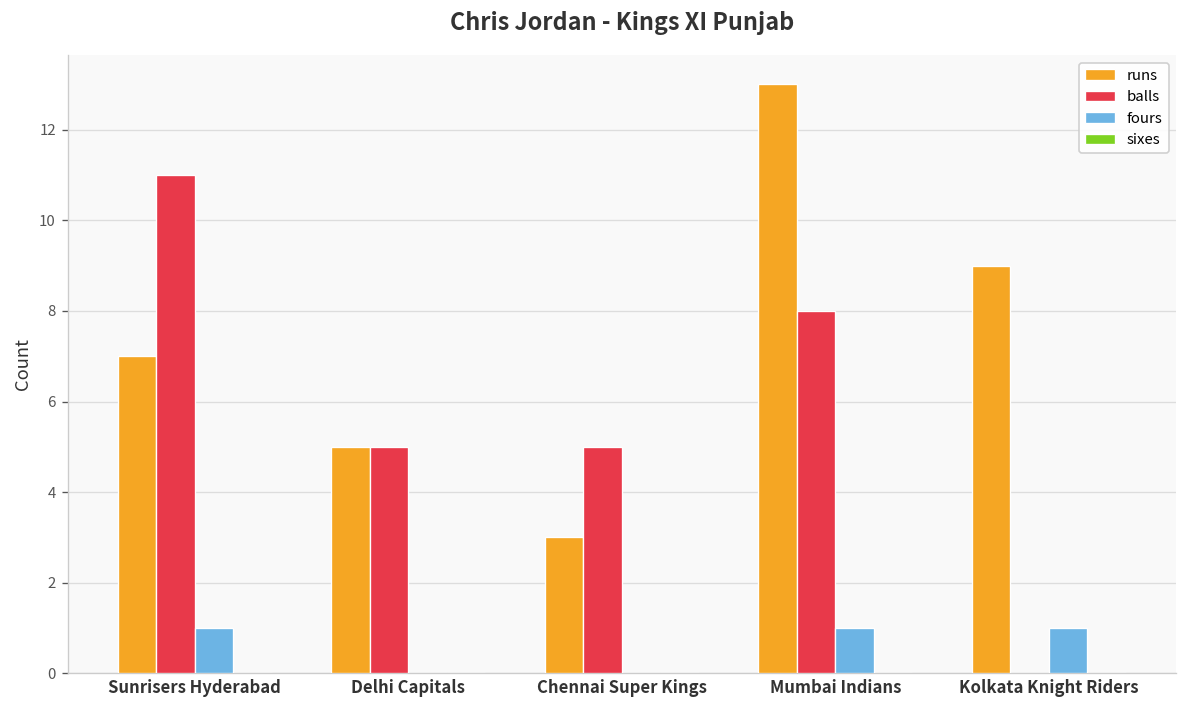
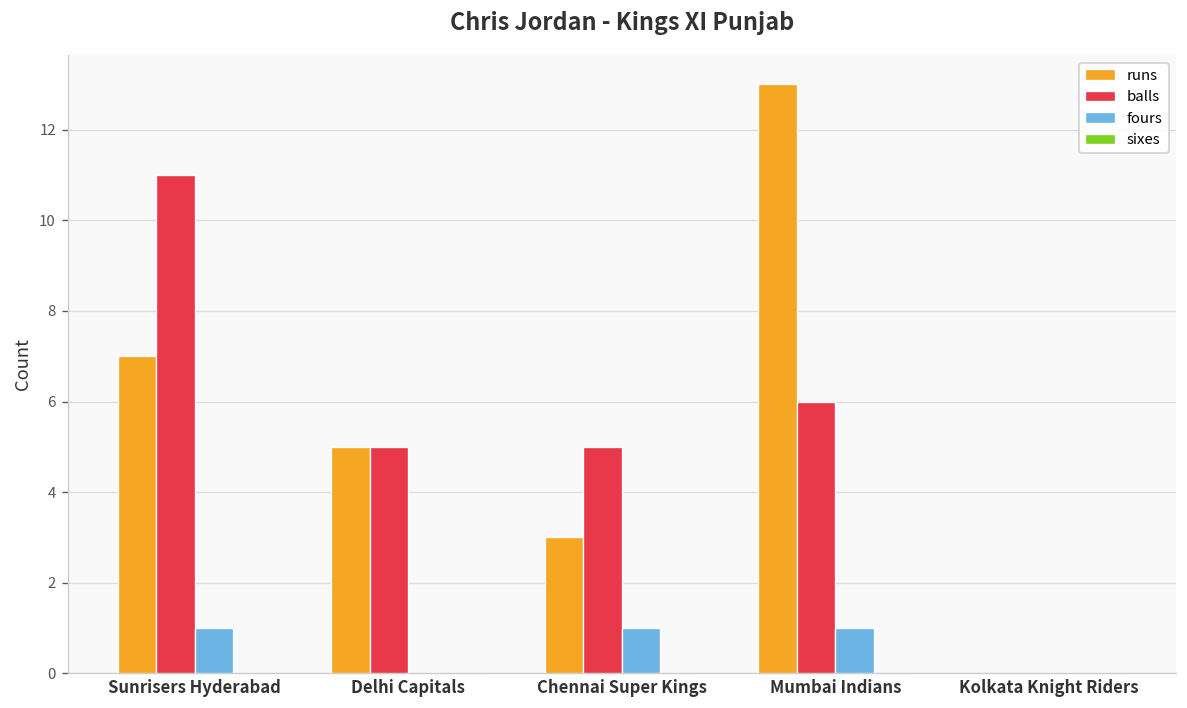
  {
    "runs": {
      "Sunrisers Hyderabad": 7,
      "Delhi Capitals": 5,
      "Chennai Super Kings": 3,
      "Mumbai Indians": 13,
-     "Kolkata Knight Riders": 9
+     "Kolkata Knight Riders": 0
    },
    "balls": {
      "Sunrisers Hyderabad": 11,
      "Delhi Capitals": 5,
      "Chennai Super Kings": 5,
-     "Mumbai Indians": 8,
+     "Mumbai Indians": 6,
      "Kolkata Knight Riders": 0
    },
    "fours": {
      "Sunrisers Hyderabad": 1,
      "Delhi Capitals": 0,
-     "Chennai Super Kings": 0,
+     "Chennai Super Kings": 1,
      "Mumbai Indians": 1,
-     "Kolkata Knight Riders": 1
+     "Kolkata Knight Riders": 0
    },
    "sixes": {
      "Sunrisers Hyderabad": 0,
      "Delhi Capitals": 0,
      "Chennai Super Kings": 0,
      "Mumbai Indians": 0,
      "Kolkata Knight Riders": 0
    }
  }
